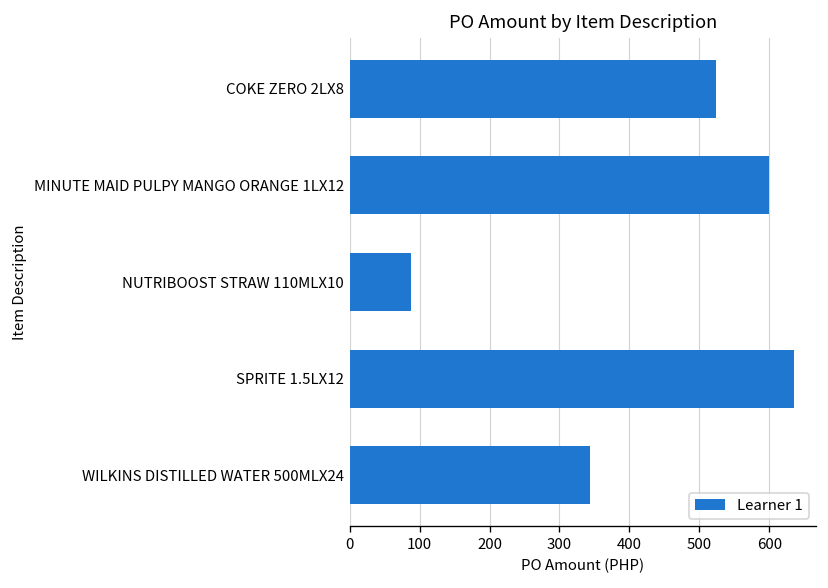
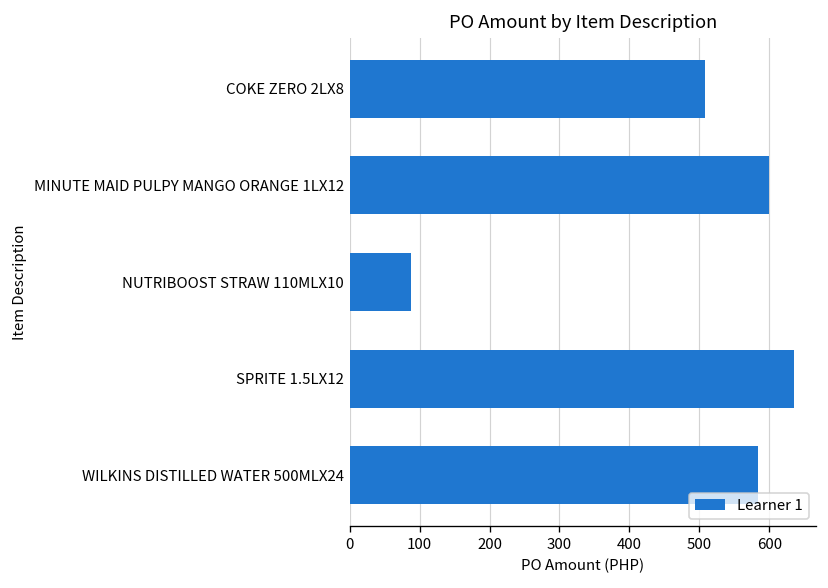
  {
-   "COKE ZERO 2LX8": 520,
+   "COKE ZERO 2LX8": 510,
    "MINUTE MAID PULPY MANGO ORANGE 1LX12": 600,
    "NUTRIBOOST STRAW 110MLX10": 90,
    "SPRITE 1.5LX12": 640,
-   "WILKINS DISTILLED WATER 500MLX24": 340
+   "WILKINS DISTILLED WATER 500MLX24": 580
  }
